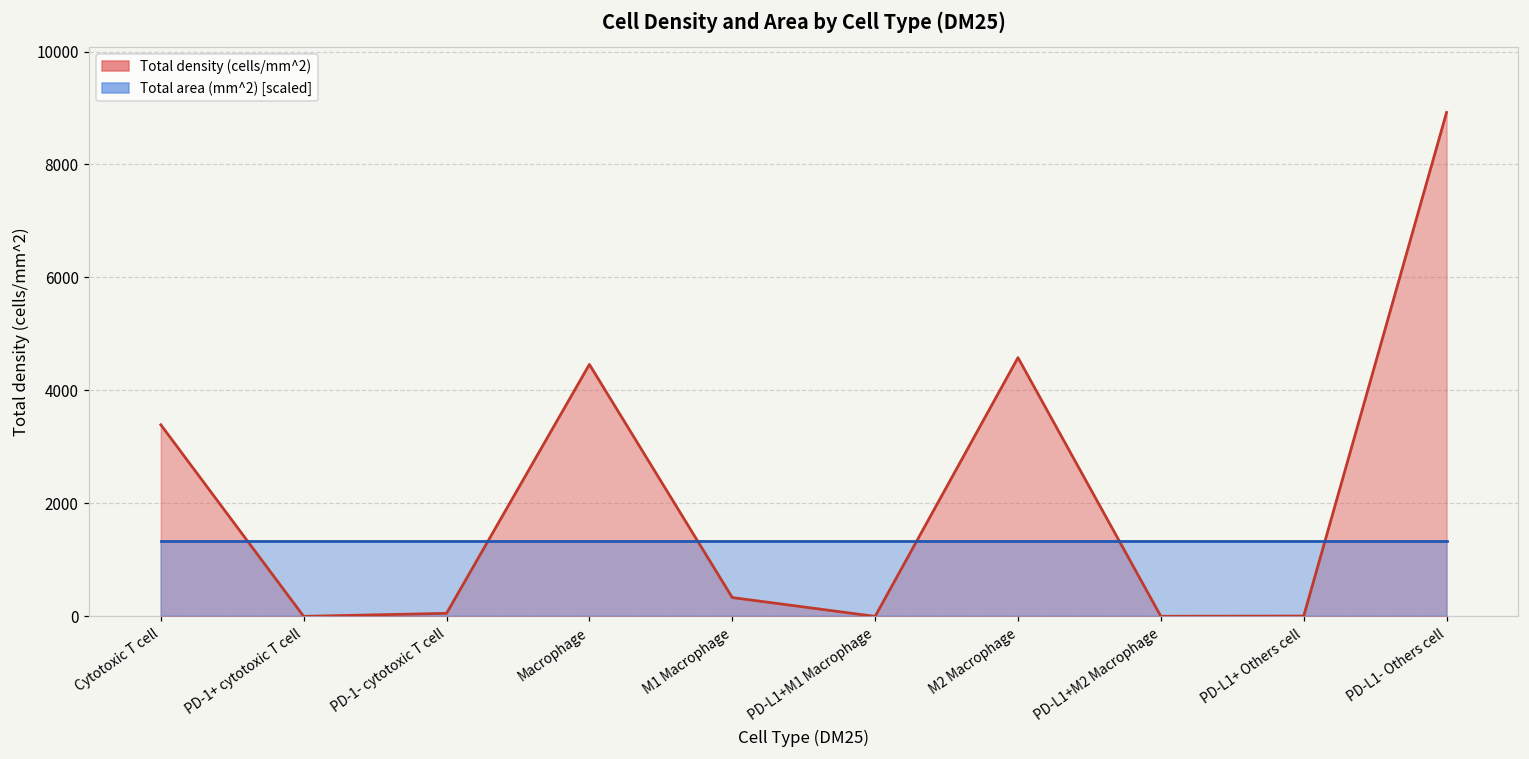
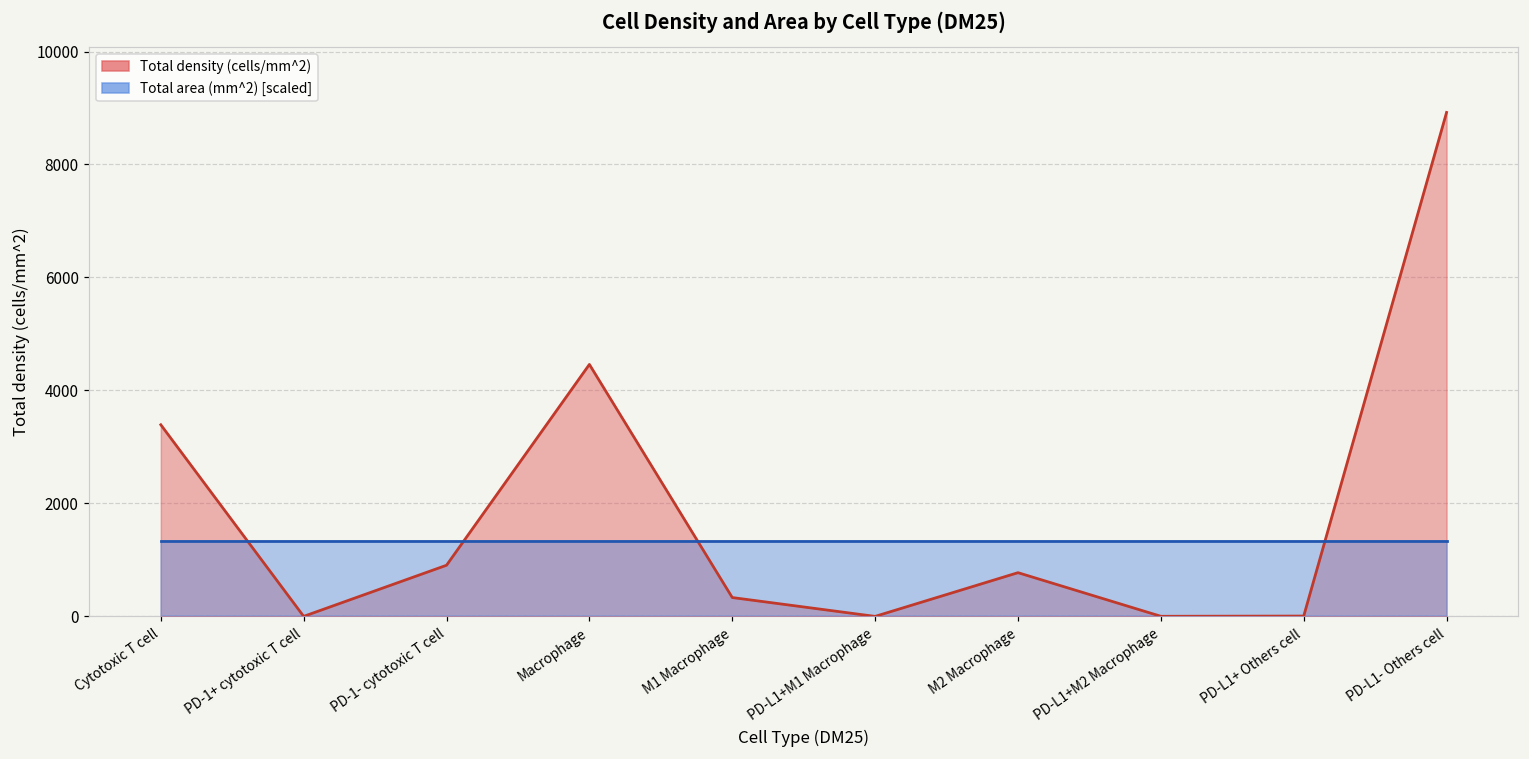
  {
    "Total density (cells/mm^2)": {
      "Cytotoxic T cell": 3400,
      "PD-1+ cytotoxic T cell": 0,
-     "PD-1- cytotoxic T cell": 100,
+     "PD-1- cytotoxic T cell": 900,
      "Macrophage": 4500,
      "M1 Macrophage": 300,
      "PD-L1+M1 Macrophage": 0,
-     "M2 Macrophage": 4600,
+     "M2 Macrophage": 800,
      "PD-L1+M2 Macrophage": 0,
      "PD-L1+ Others cell": 0,
      "PD-L1- Others cell": 8900
    }
  }
